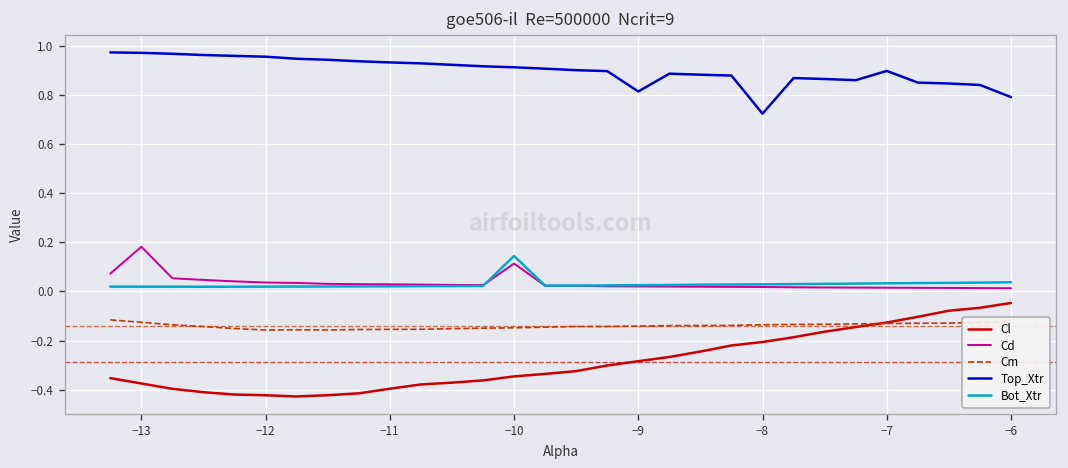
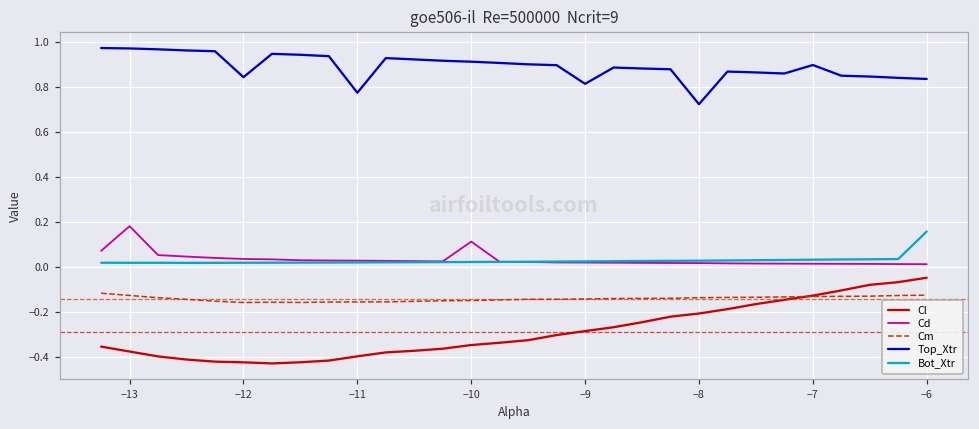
  {
    "Cd": {
      "−13": 0.18,
      "−12": 0.04,
      "−10": 0.11,
      "−7": 0.02,
      "−6": 0.01
    },
    "Top_Xtr": {
      "−13": 0.97,
-     "−12": 0.96,
-     "−11": 0.93,
+     "−12": 0.84,
+     "−11": 0.78,
      "−10": 0.91,
      "−9": 0.82,
      "−8": 0.72,
      "−7": 0.90,
-     "−6": 0.79
+     "−6": 0.84
    },
    "Bot_Xtr": {
      "−13": 0.02,
      "−12": 0.02,
-     "−10": 0.14,
+     "−10": 0.02,
      "−7": 0.03,
-     "−6": 0.04
+     "−6": 0.16
    }
  }
